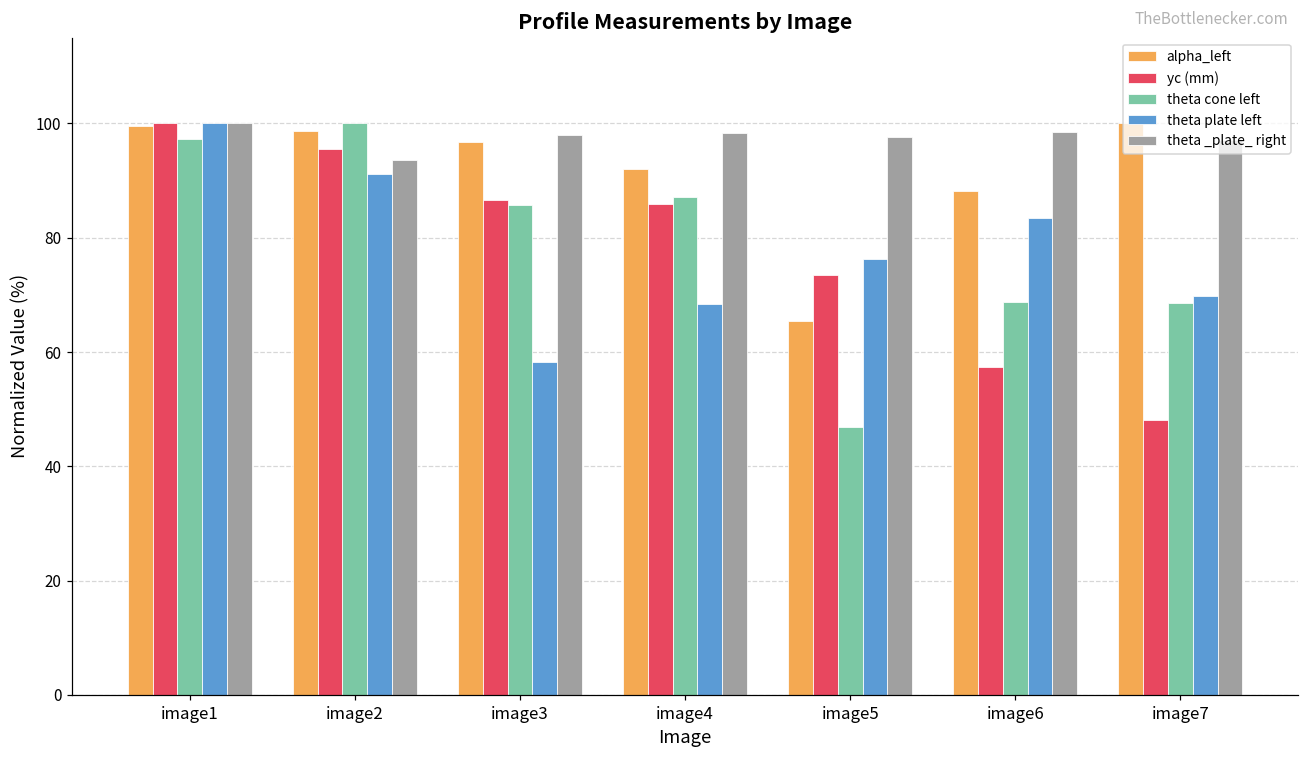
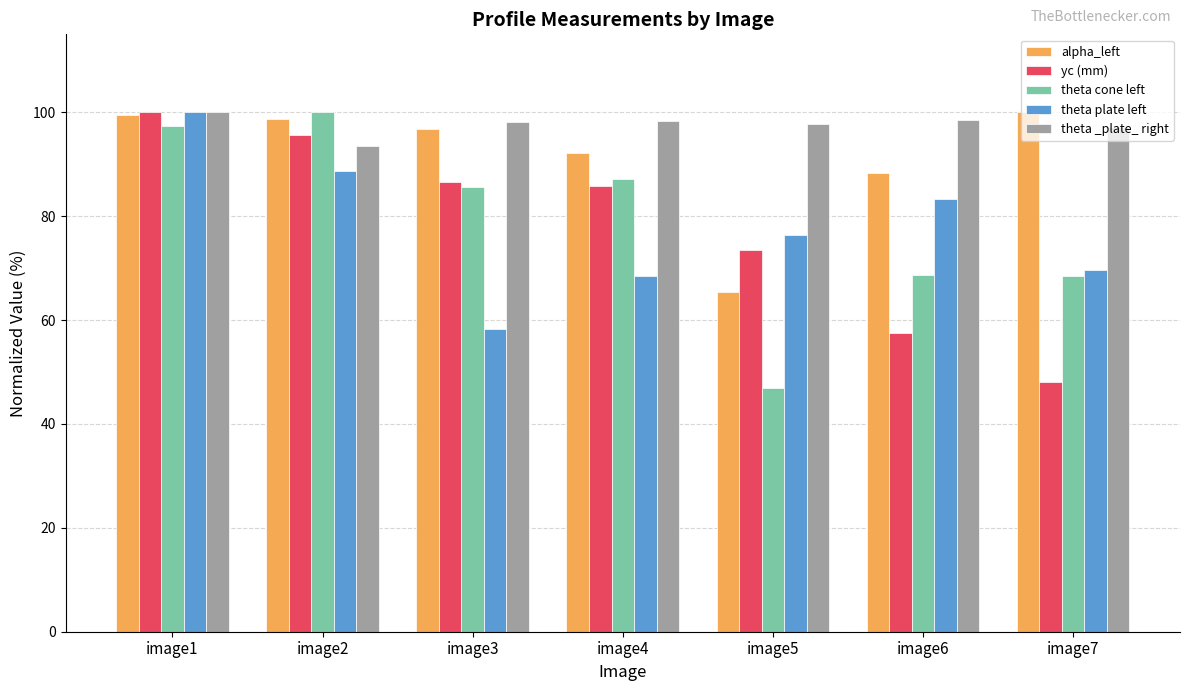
  {
    "alpha_left": {
      "image1": 100,
      "image2": 99,
      "image3": 97,
      "image4": 92,
      "image5": 65,
      "image6": 88
    },
    "yc (mm)": {
      "image1": 100,
      "image2": 96,
      "image3": 87,
      "image4": 86,
      "image5": 73,
      "image6": 57,
      "image7": 48
    },
    "theta plate left": {
      "image1": 100,
-     "image2": 91,
+     "image2": 89,
      "image3": 58,
      "image4": 68,
      "image5": 76,
      "image6": 83,
      "image7": 70
    }
  }
